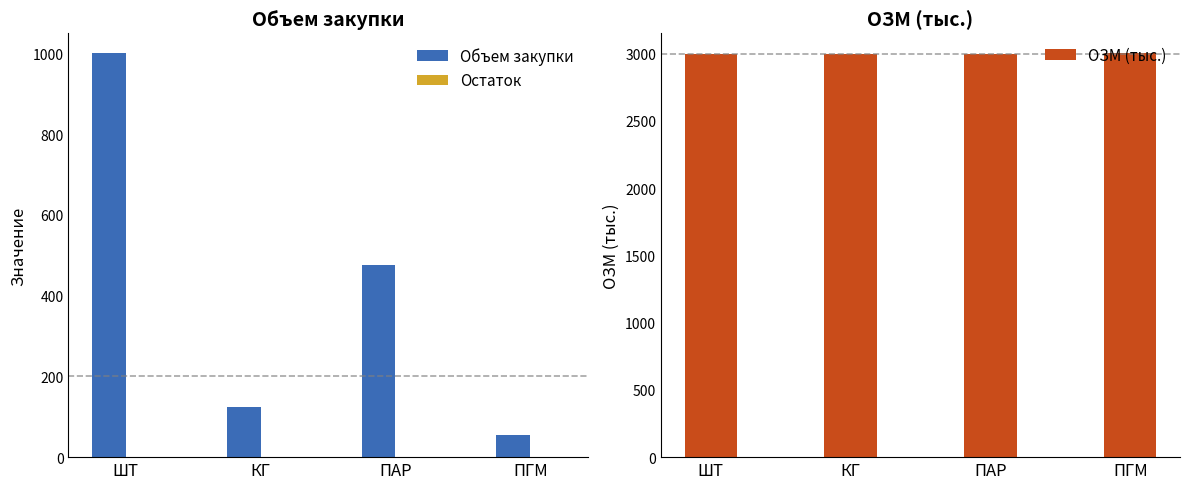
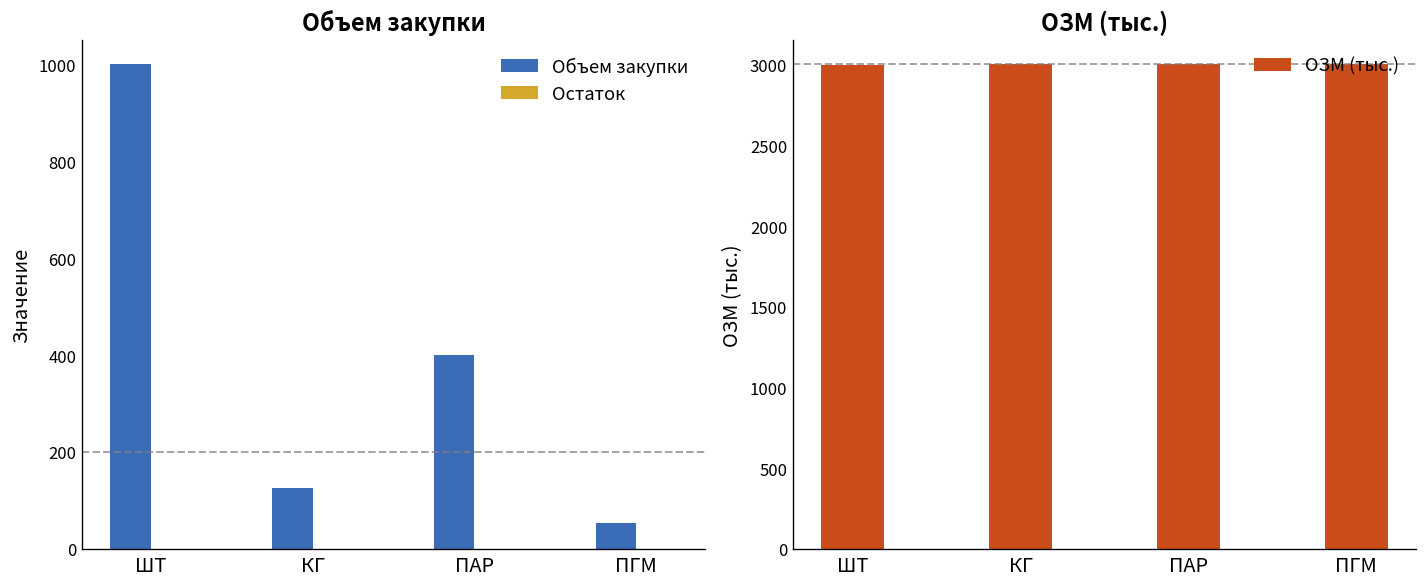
  {
    "Объем закупки": {
      "Объем закупки": {
        "ШТ": 1000,
        "КГ": 130,
-       "ПАР": 480,
+       "ПАР": 400,
        "ПГМ": 50
      },
      "Остаток": {
        "ШТ": 0,
        "КГ": 0,
        "ПАР": 0,
        "ПГМ": 0
      }
    },
    "ОЗМ (тыс.)": {
      "ШТ": 3000,
      "КГ": 3000,
      "ПАР": 3000,
      "ПГМ": 3000
    }
  }
